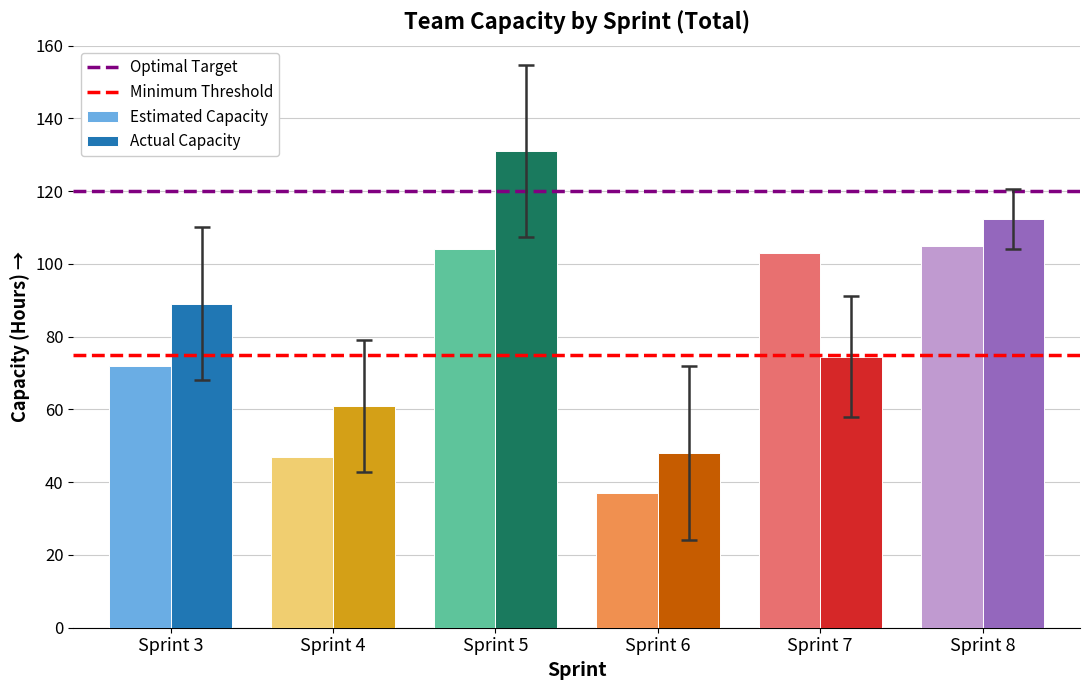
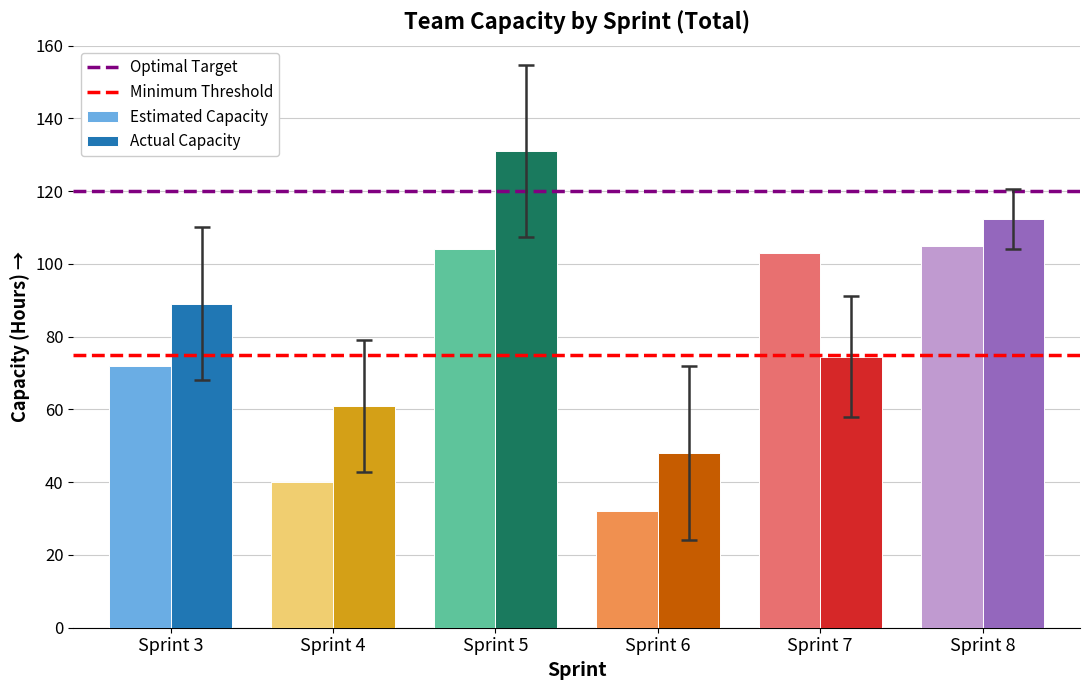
  {
    "Estimated Capacity": {
      "Sprint 3": 72,
-     "Sprint 4": 47,
+     "Sprint 4": 40,
      "Sprint 5": 104,
-     "Sprint 6": 37,
+     "Sprint 6": 32,
      "Sprint 7": 103,
      "Sprint 8": 105
    }
  }
